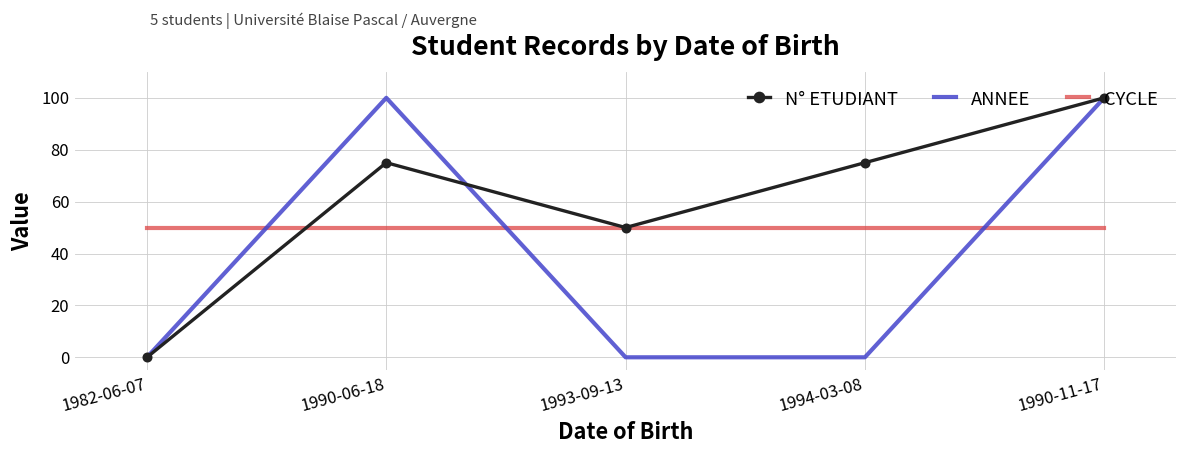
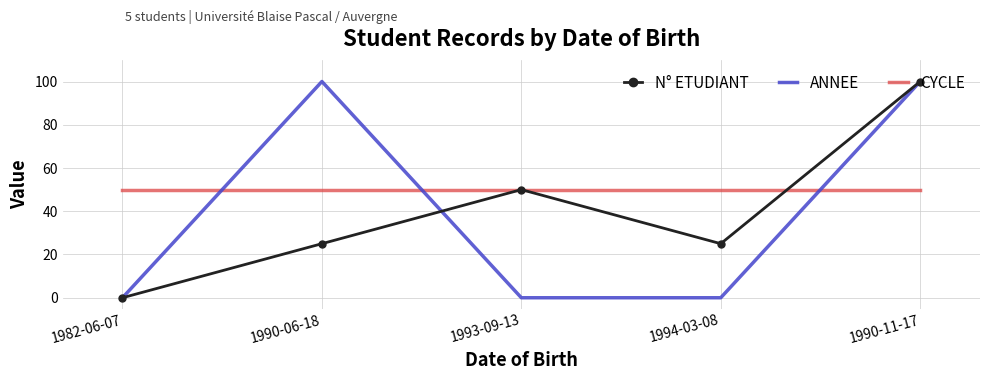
  {
    "N° ETUDIANT": {
-     "1990-06-18": 75,
-     "1994-03-08": 75
+     "1990-06-18": 25,
+     "1994-03-08": 25
    },
    "ANNEE": {
      "1990-06-18": 100,
      "1993-09-13": 0,
      "1994-03-08": 0
    },
    "CYCLE": {
      "1982-06-07": 50,
      "1990-06-18": 50,
      "1994-03-08": 50,
      "1990-11-17": 50
    }
  }
